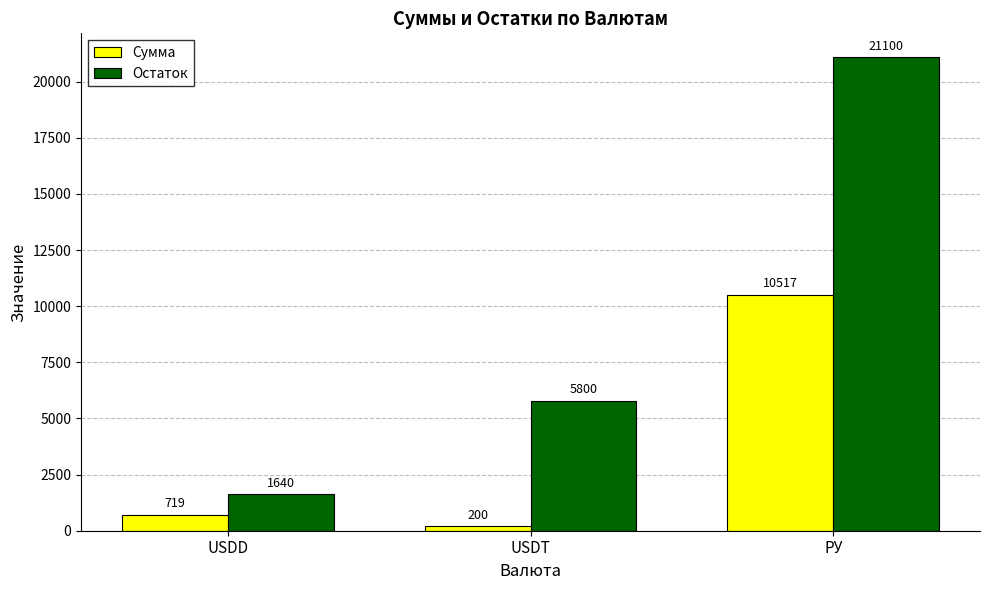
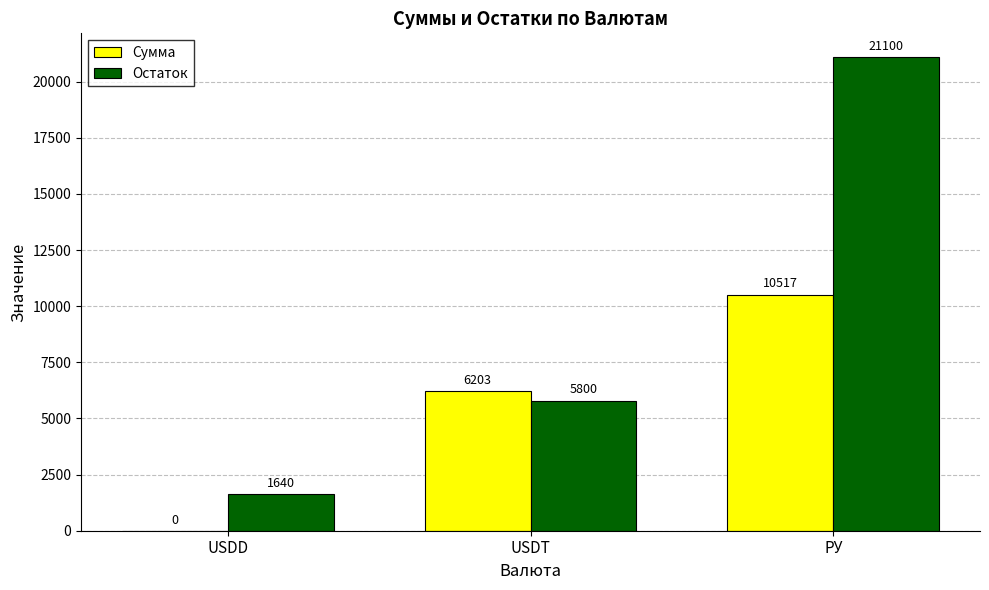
  {
    "Сумма": {
-     "USDD": 719,
-     "USDT": 200,
+     "USDD": 0,
+     "USDT": 6203,
      "РУ": 10517
    },
    "Остаток": {
      "USDD": 1640,
      "USDT": 5800,
      "РУ": 21100
    }
  }
